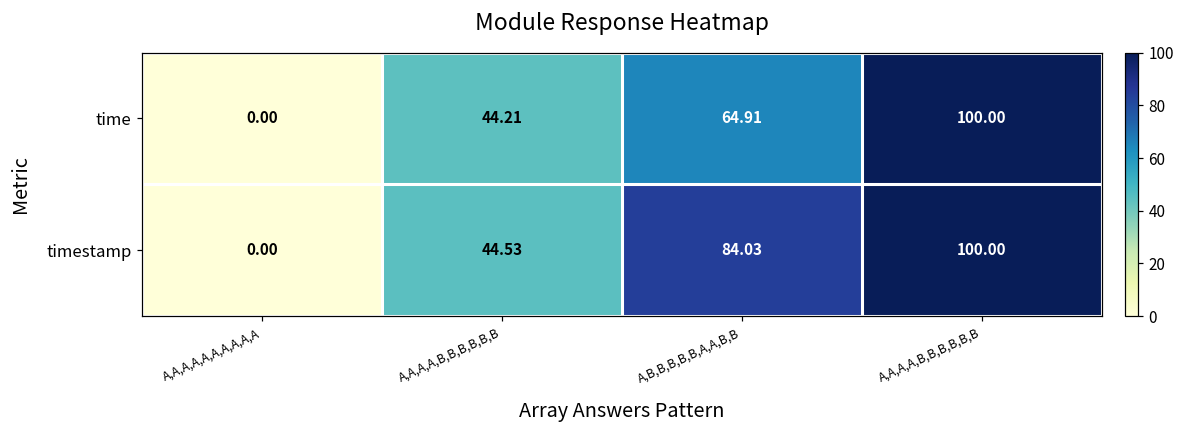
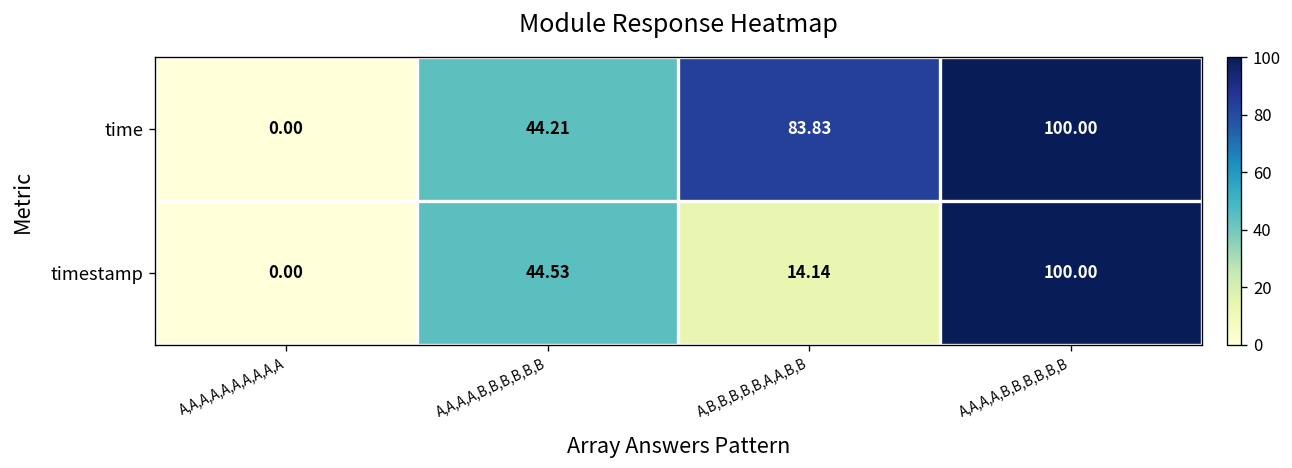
  {
    "time": {
      "A,A,A,A,A,A,A,A,A,A": 0.00,
-     "A,B,B,B,B,B,A,A,B,B": 64.91
+     "A,B,B,B,B,B,A,A,B,B": 83.83
    },
    "timestamp": {
      "A,A,A,A,A,A,A,A,A,A": 0.00,
-     "A,B,B,B,B,B,A,A,B,B": 84.03
+     "A,B,B,B,B,B,A,A,B,B": 14.14
    }
  }
